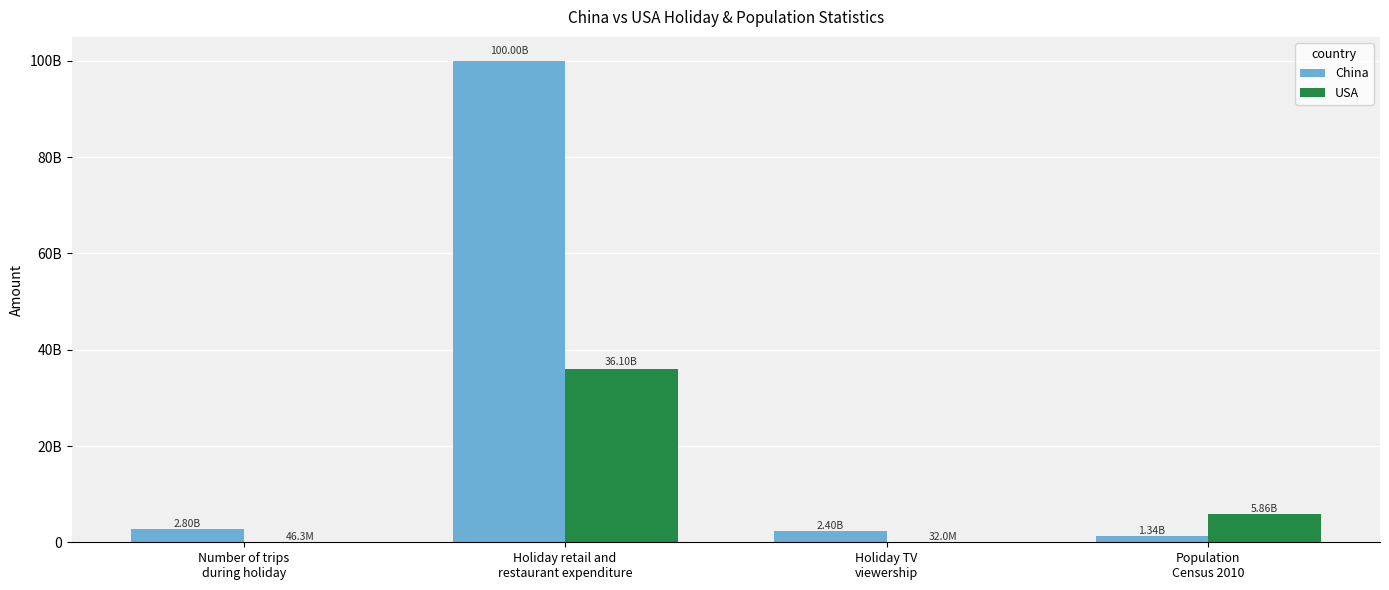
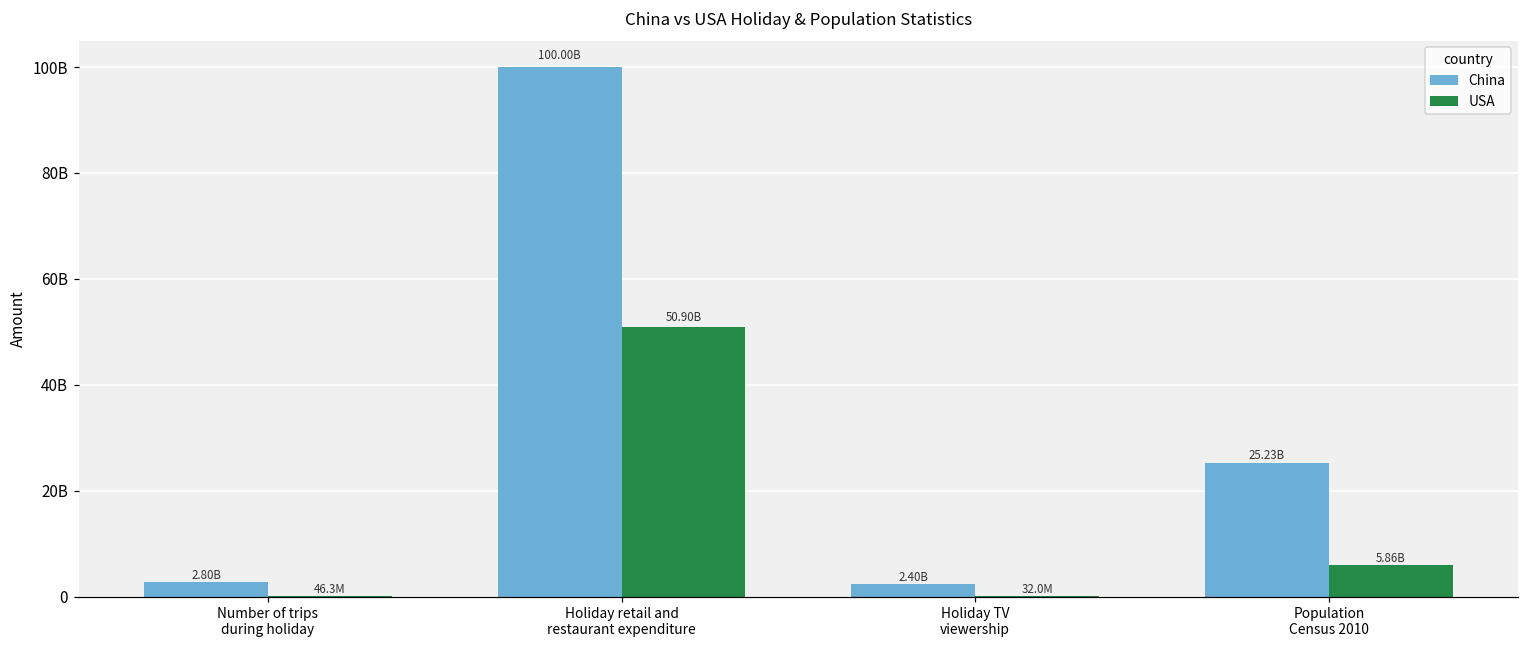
  {
    "China": {
      "Number of trips during holiday": "2.80B",
      "Holiday retail and restaurant expenditure": "100.00B",
      "Holiday TV viewership": "2.40B",
-     "Population Census 2010": "1.34B"
+     "Population Census 2010": "25.23B"
    },
    "USA": {
      "Number of trips during holiday": "46.3M",
-     "Holiday retail and restaurant expenditure": "36.10B",
+     "Holiday retail and restaurant expenditure": "50.90B",
      "Holiday TV viewership": "32.0M",
      "Population Census 2010": "5.86B"
    }
  }
